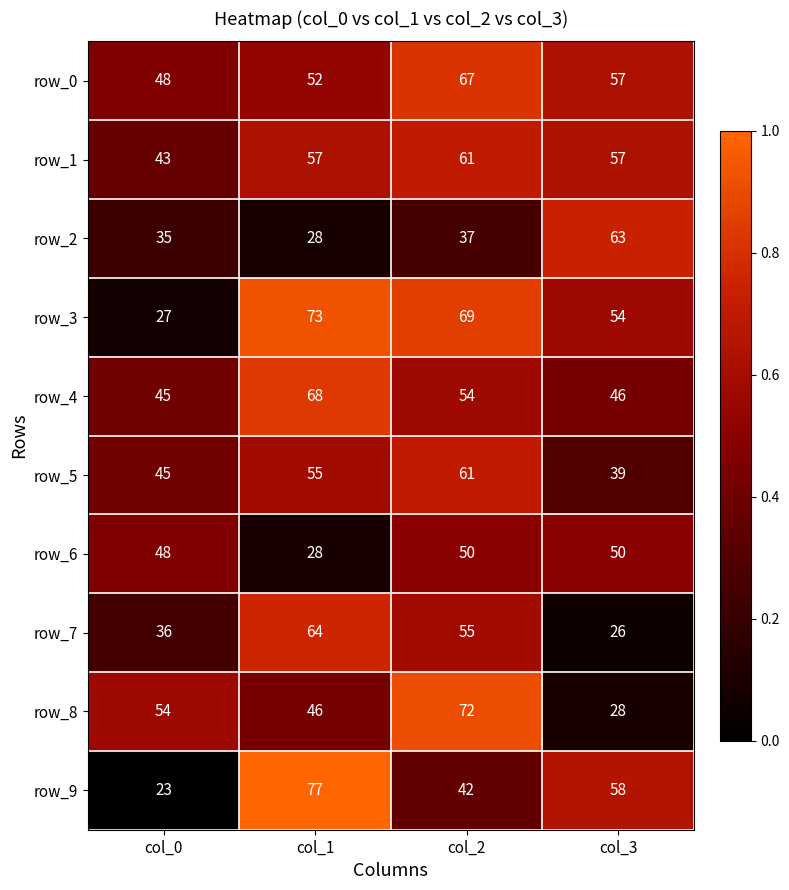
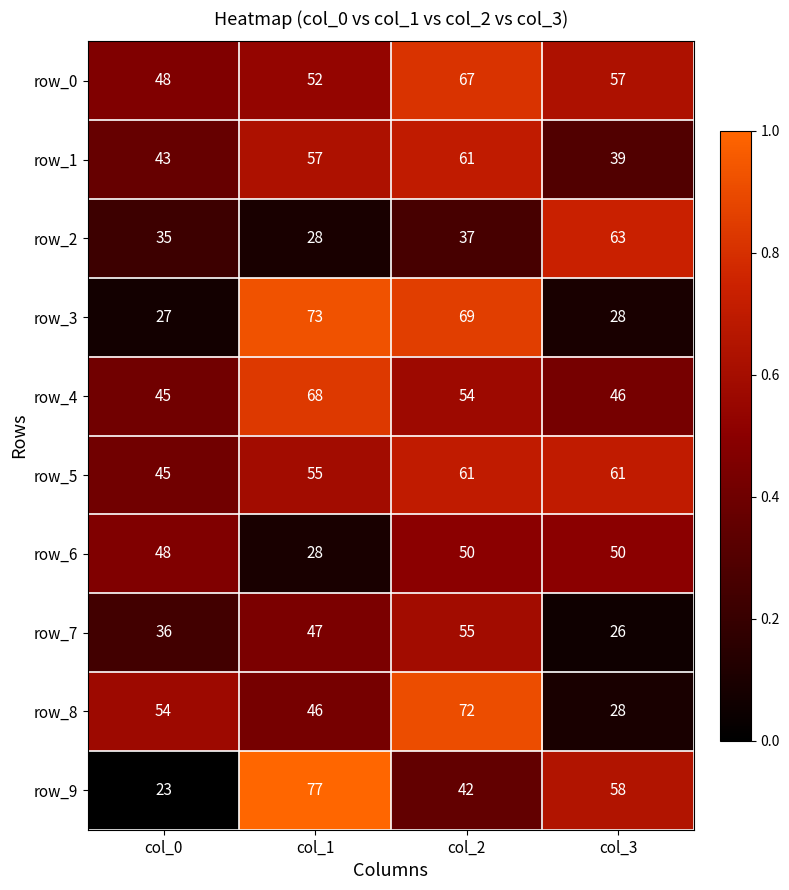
  {
    "row_0": {
      "col_0": 48,
      "col_1": 52,
      "col_2": 67,
      "col_3": 57
    },
    "row_1": {
      "col_0": 43,
      "col_1": 57,
      "col_2": 61,
-     "col_3": 57
+     "col_3": 39
    },
    "row_2": {
      "col_0": 35,
      "col_1": 28,
      "col_2": 37,
      "col_3": 63
    },
    "row_3": {
      "col_0": 27,
      "col_1": 73,
      "col_2": 69,
-     "col_3": 54
+     "col_3": 28
    },
    "row_4": {
      "col_0": 45,
      "col_1": 68,
      "col_2": 54,
      "col_3": 46
    },
    "row_5": {
      "col_0": 45,
      "col_1": 55,
      "col_2": 61,
-     "col_3": 39
+     "col_3": 61
    },
    "row_6": {
      "col_0": 48,
      "col_1": 28,
      "col_2": 50,
      "col_3": 50
    },
    "row_7": {
      "col_0": 36,
-     "col_1": 64,
+     "col_1": 47,
      "col_2": 55,
      "col_3": 26
    },
    "row_8": {
      "col_0": 54,
      "col_1": 46,
      "col_2": 72,
      "col_3": 28
    },
    "row_9": {
      "col_0": 23,
      "col_1": 77,
      "col_2": 42,
      "col_3": 58
    }
  }
